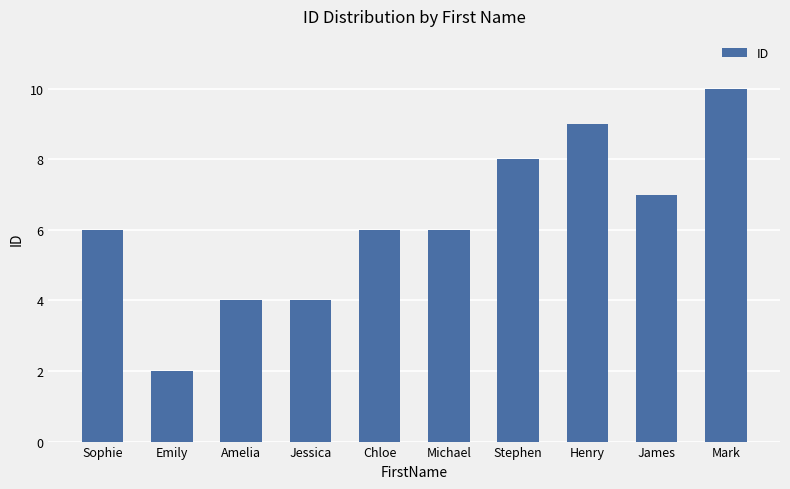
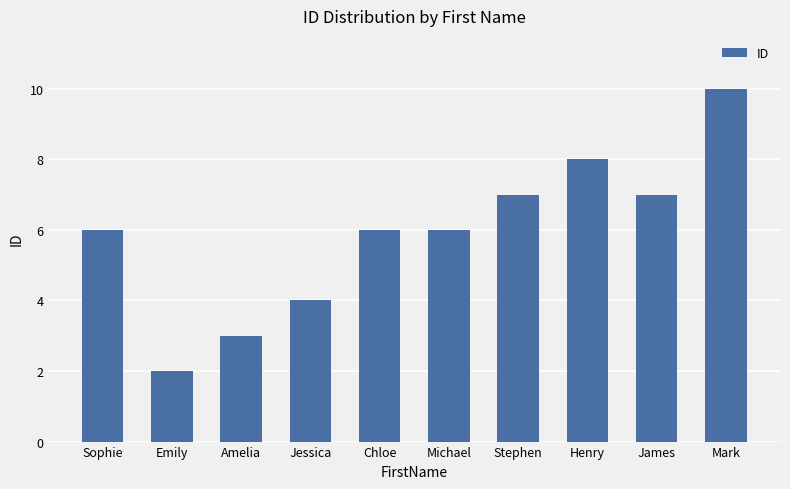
  {
    "Sophie": 6,
    "Emily": 2,
-   "Amelia": 4,
+   "Amelia": 3,
    "Jessica": 4,
    "Chloe": 6,
    "Michael": 6,
-   "Stephen": 8,
-   "Henry": 9,
+   "Stephen": 7,
+   "Henry": 8,
    "James": 7,
    "Mark": 10
  }
